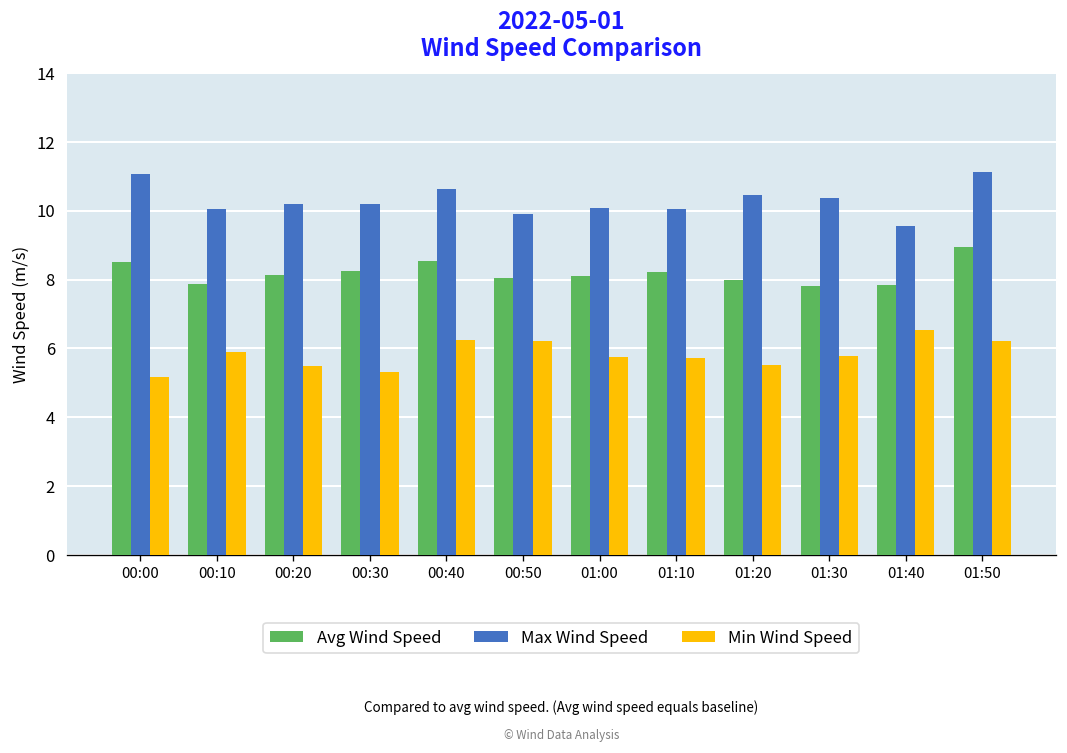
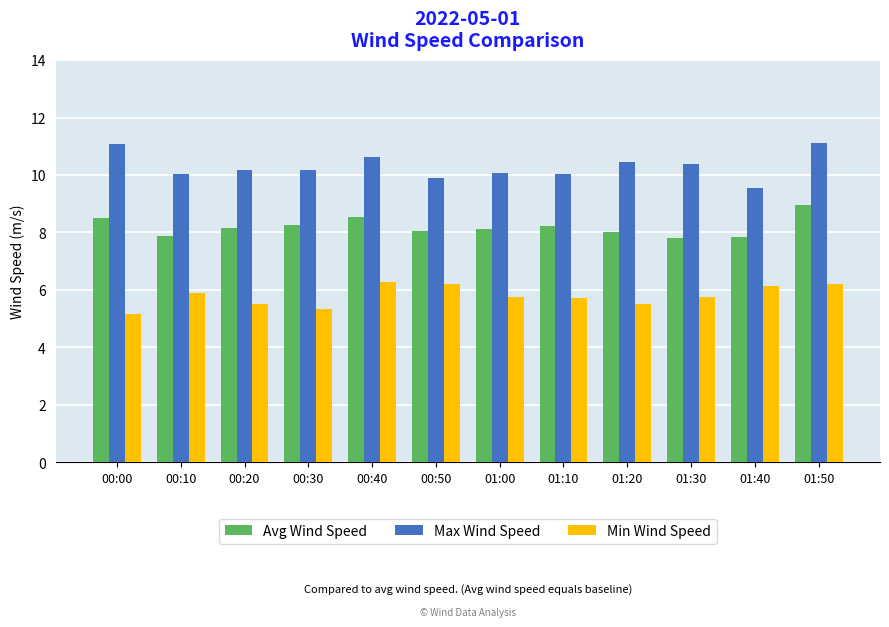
  {
    "Avg Wind Speed": {
      "00:00": 8.5,
      "00:10": 7.9,
      "00:20": 8.1,
      "00:30": 8.3,
      "00:40": 8.6,
      "00:50": 8.0,
      "01:00": 8.1,
      "01:10": 8.2,
      "01:20": 8.0,
      "01:30": 7.8,
      "01:40": 7.8,
      "01:50": 9.0
    },
    "Max Wind Speed": {
      "00:00": 11.1,
      "00:10": 10.0,
      "00:20": 10.2,
      "00:30": 10.2,
      "00:40": 10.6,
      "00:50": 9.9,
      "01:00": 10.1,
      "01:10": 10.1,
      "01:20": 10.5,
      "01:30": 10.4,
      "01:40": 9.6,
      "01:50": 11.1
    },
    "Min Wind Speed": {
      "00:00": 5.2,
      "00:10": 5.9,
      "00:20": 5.5,
      "00:30": 5.3,
      "00:40": 6.3,
      "00:50": 6.2,
      "01:00": 5.7,
      "01:10": 5.7,
      "01:20": 5.5,
      "01:30": 5.8,
-     "01:40": 6.6,
+     "01:40": 6.1,
      "01:50": 6.2
    }
  }
